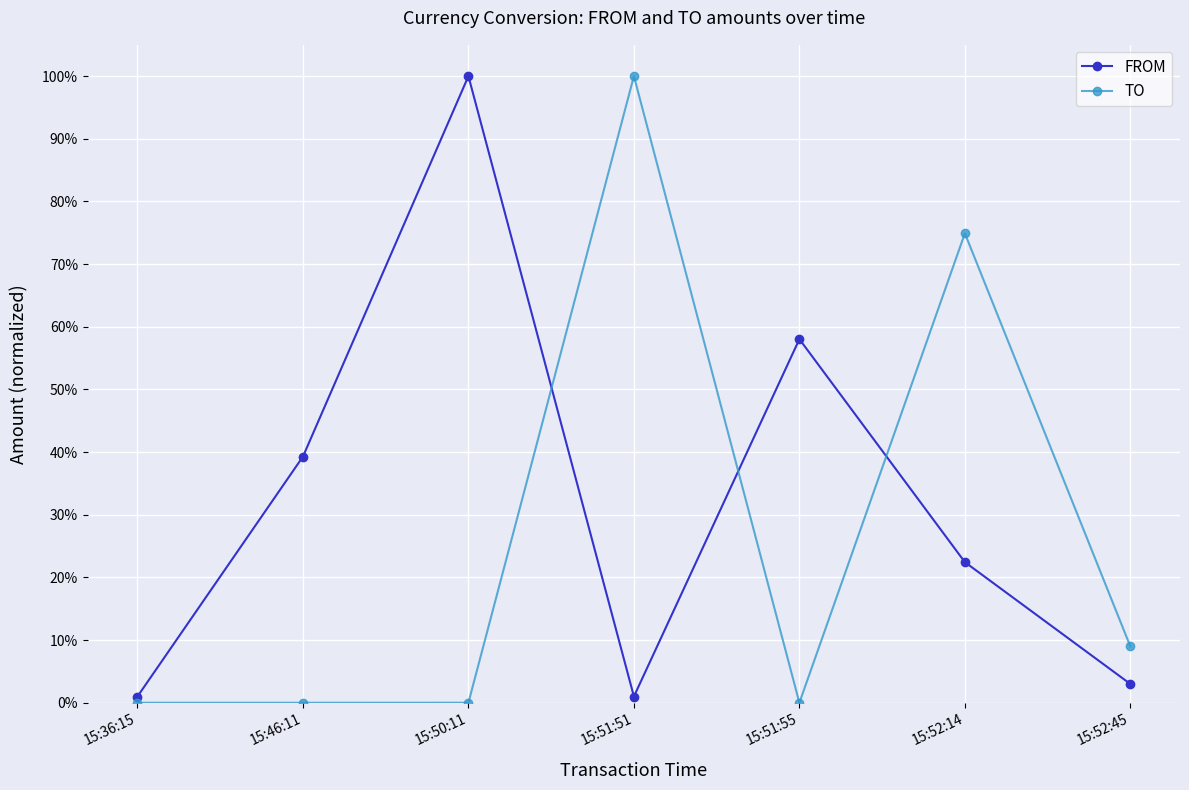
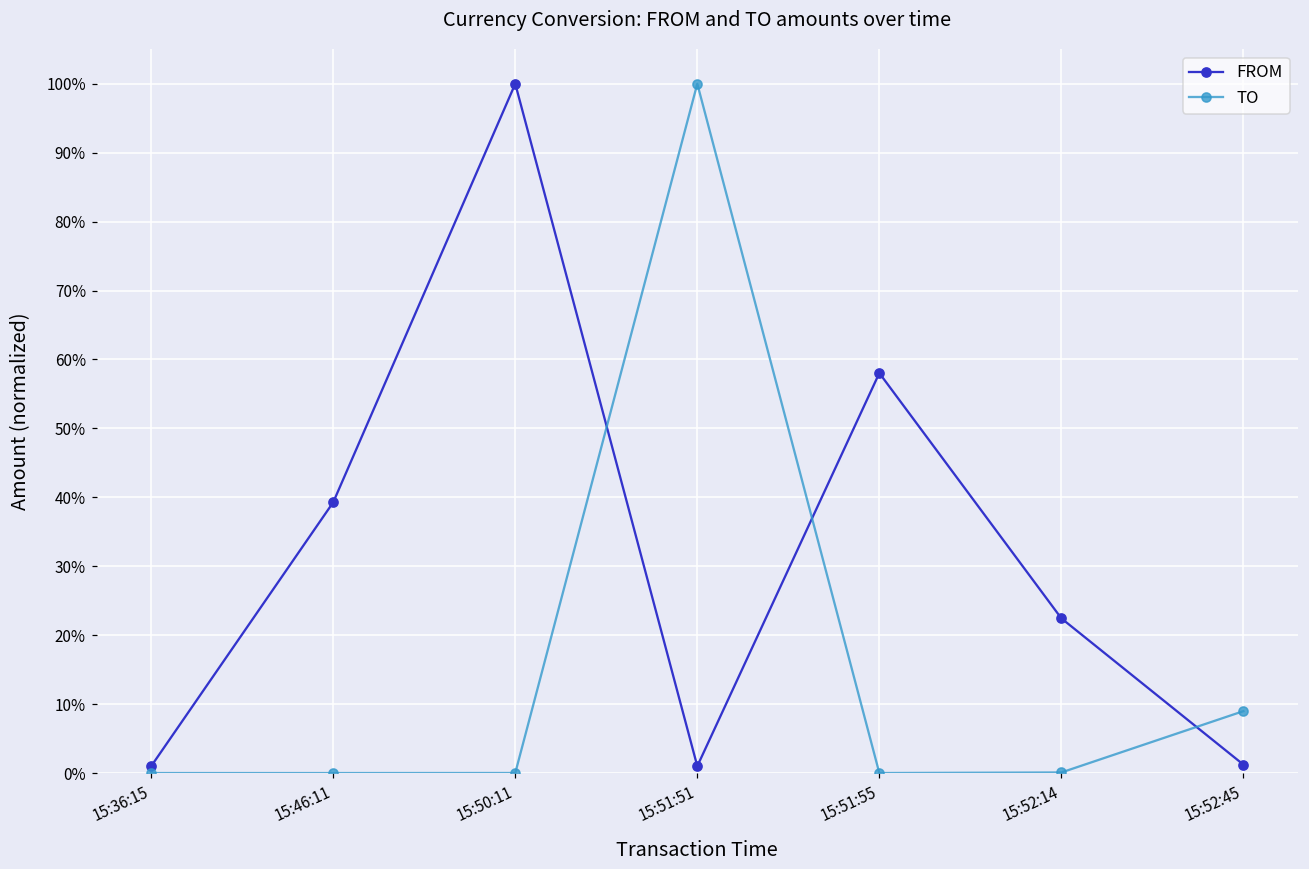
  {
    "FROM": {
      "15:36:15": "1%",
      "15:46:11": "39%",
      "15:50:11": "100%",
      "15:51:51": "1%",
      "15:51:55": "58%",
      "15:52:14": "22%",
-     "15:52:45": "3%"
+     "15:52:45": "1%"
    },
    "TO": {
      "15:36:15": "0%",
      "15:46:11": "0%",
      "15:50:11": "0%",
      "15:51:51": "100%",
      "15:51:55": "0%",
-     "15:52:14": "75%",
+     "15:52:14": "0%",
      "15:52:45": "9%"
    }
  }
